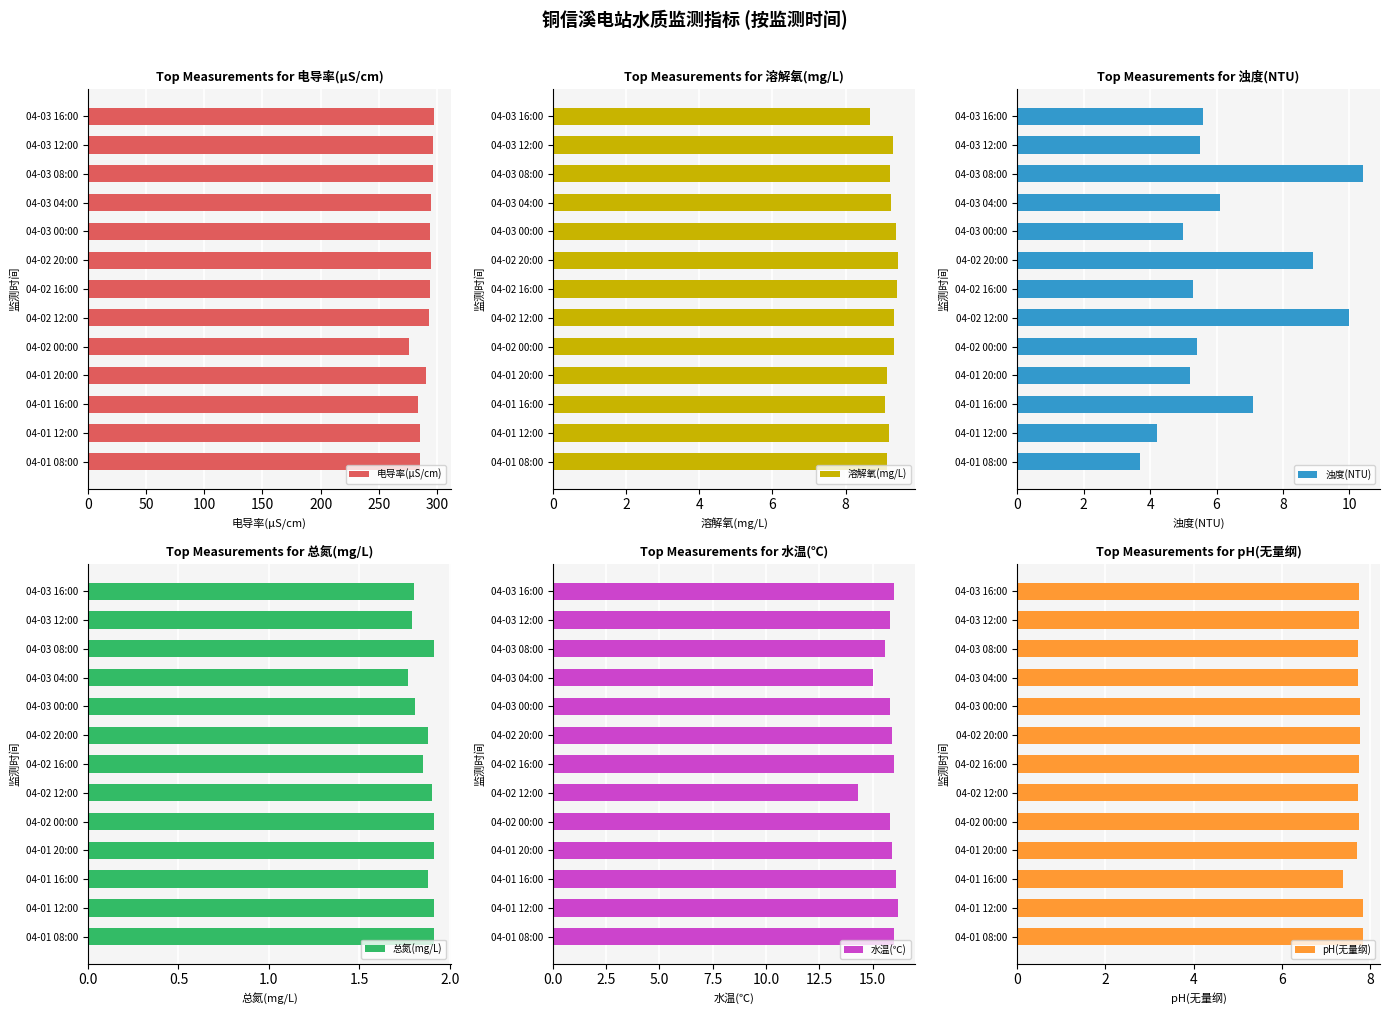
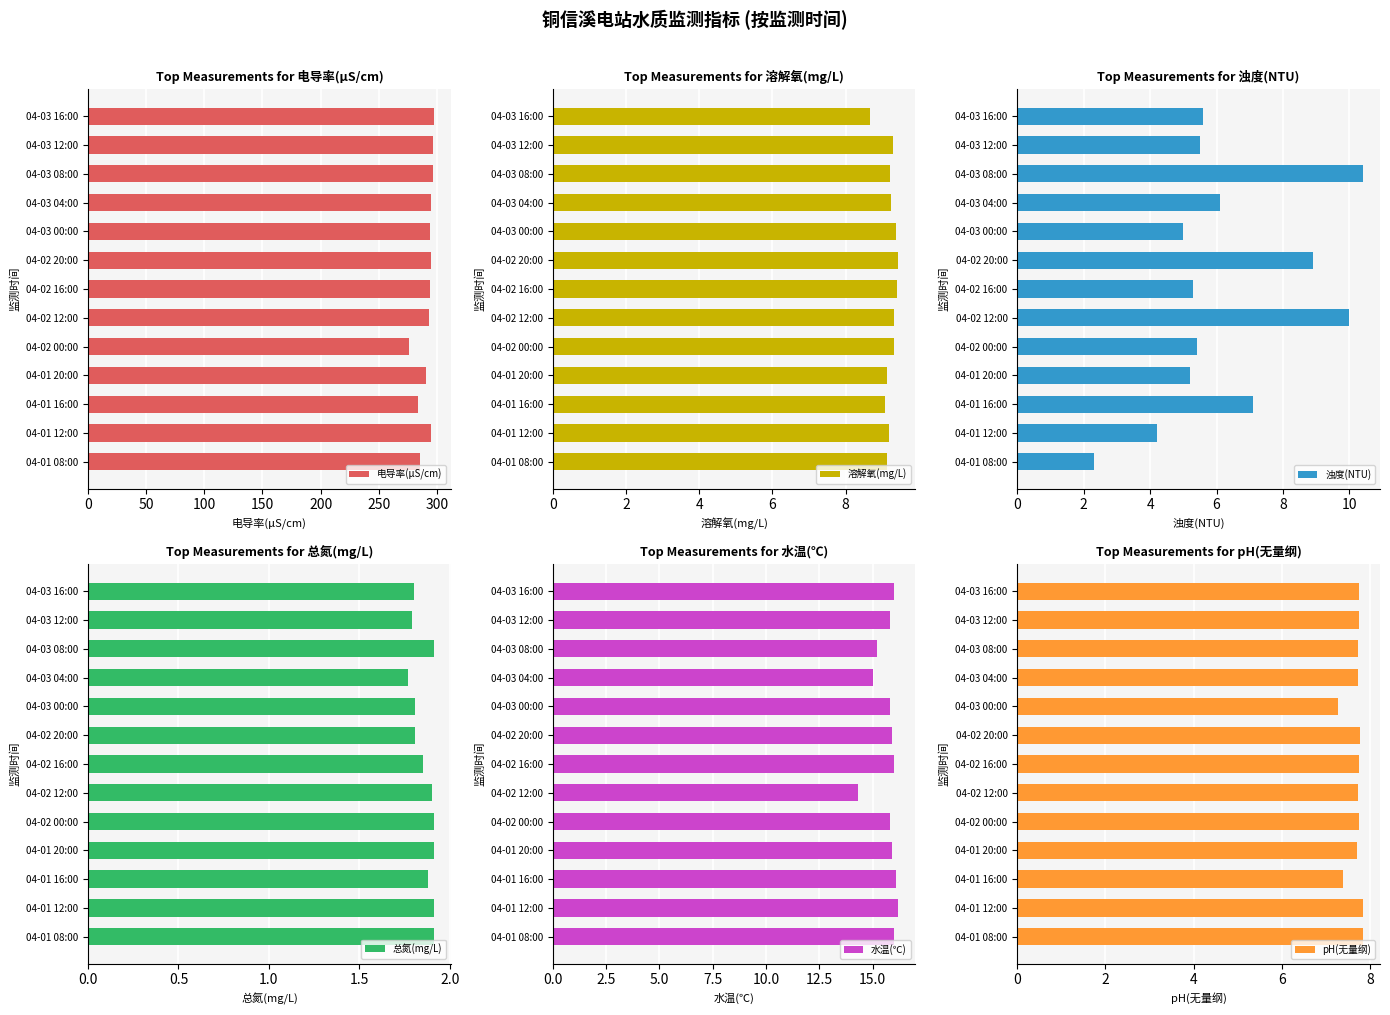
  {
    "Top Measurements for 电导率(μS/cm)": {
      "04-03 16:00": 297,
      "04-03 12:00": 296,
      "04-03 08:00": 297,
      "04-03 04:00": 295,
      "04-03 00:00": 294,
      "04-02 20:00": 295,
      "04-02 16:00": 294,
      "04-02 12:00": 293,
      "04-02 00:00": 276,
      "04-01 20:00": 291,
      "04-01 16:00": 284,
-     "04-01 12:00": 286,
+     "04-01 12:00": 295,
      "04-01 08:00": 286
    },
    "Top Measurements for 溶解氧(mg/L)": {
      "04-03 16:00": 8.7,
      "04-03 12:00": 9.3,
      "04-03 08:00": 9.2,
      "04-03 04:00": 9.2,
      "04-03 00:00": 9.4,
      "04-02 20:00": 9.4,
      "04-02 16:00": 9.4,
      "04-02 12:00": 9.3,
      "04-02 00:00": 9.3,
      "04-01 20:00": 9.1,
      "04-01 16:00": 9.1,
      "04-01 12:00": 9.2,
      "04-01 08:00": 9.1
    },
    "Top Measurements for 浊度(NTU)": {
      "04-03 16:00": 5.6,
      "04-03 12:00": 5.5,
      "04-03 08:00": 10.4,
      "04-03 04:00": 6.1,
      "04-03 00:00": 5.0,
      "04-02 20:00": 8.9,
      "04-02 16:00": 5.3,
      "04-02 12:00": 10.0,
      "04-02 00:00": 5.4,
      "04-01 20:00": 5.2,
      "04-01 16:00": 7.1,
      "04-01 12:00": 4.2,
-     "04-01 08:00": 3.7
+     "04-01 08:00": 2.3
    },
    "Top Measurements for 总氮(mg/L)": {
      "04-03 16:00": 1.80,
      "04-03 12:00": 1.79,
      "04-03 08:00": 1.91,
      "04-03 04:00": 1.77,
      "04-03 00:00": 1.81,
-     "04-02 20:00": 1.88,
+     "04-02 20:00": 1.81,
      "04-02 16:00": 1.85,
      "04-02 12:00": 1.90,
      "04-02 00:00": 1.91,
      "04-01 20:00": 1.91,
      "04-01 16:00": 1.88,
      "04-01 12:00": 1.91,
      "04-01 08:00": 1.91
    },
    "Top Measurements for 水温(℃)": {
      "04-03 16:00": 16.0,
      "04-03 12:00": 15.8,
-     "04-03 08:00": 15.6,
+     "04-03 08:00": 15.2,
      "04-03 04:00": 15.0,
      "04-03 00:00": 15.8,
      "04-02 20:00": 15.9,
      "04-02 16:00": 16.0,
      "04-02 12:00": 14.3,
      "04-02 00:00": 15.8,
      "04-01 20:00": 15.9,
      "04-01 16:00": 16.1,
      "04-01 12:00": 16.2,
      "04-01 08:00": 16.0
    },
    "Top Measurements for pH(无量纲)": {
      "04-03 16:00": 7.8,
      "04-03 12:00": 7.8,
      "04-03 08:00": 7.7,
      "04-03 04:00": 7.7,
-     "04-03 00:00": 7.8,
+     "04-03 00:00": 7.3,
      "04-02 20:00": 7.8,
      "04-02 16:00": 7.8,
      "04-02 12:00": 7.7,
      "04-02 00:00": 7.8,
      "04-01 20:00": 7.7,
      "04-01 16:00": 7.4,
      "04-01 12:00": 7.8,
      "04-01 08:00": 7.8
    }
  }
